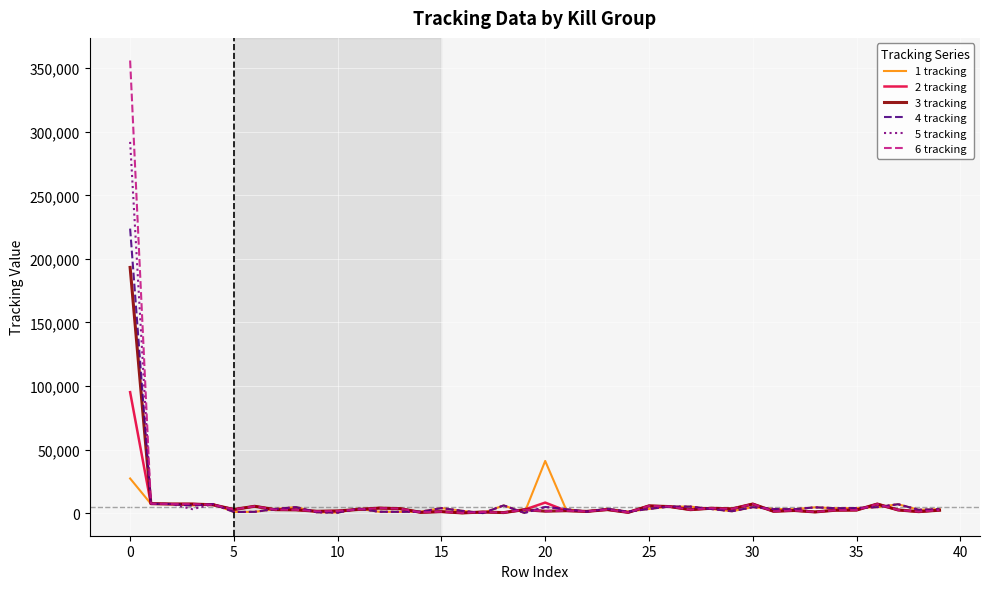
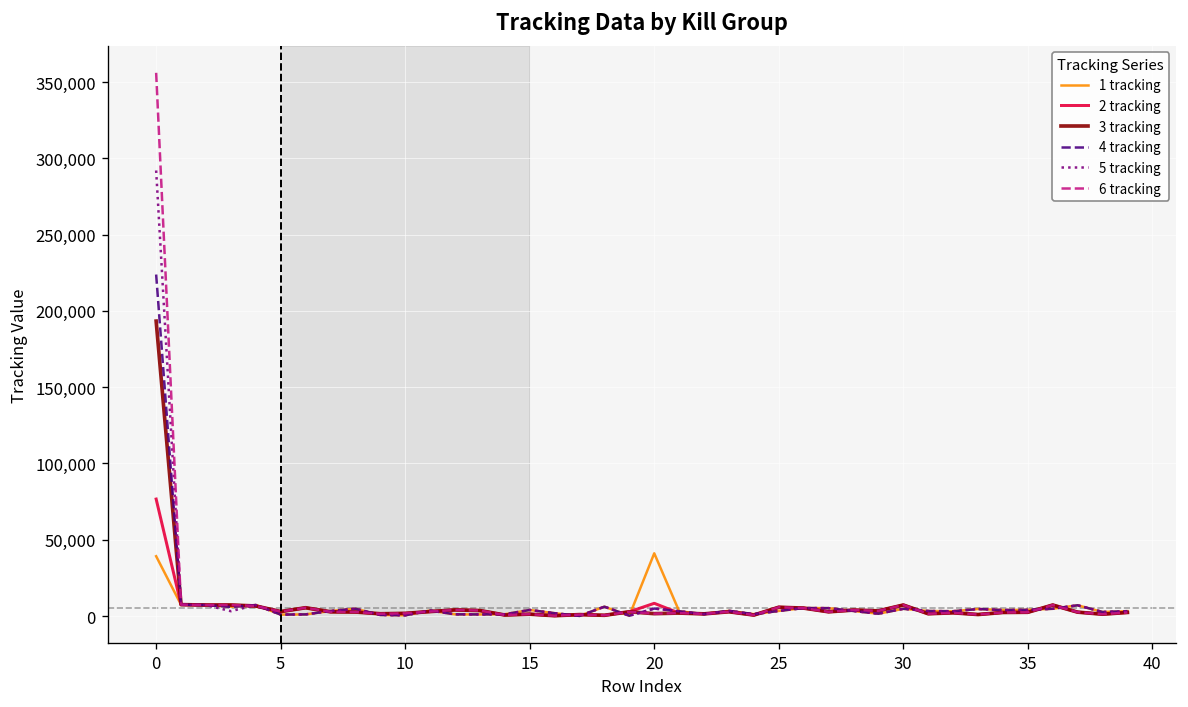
  {
    "1 tracking": {
-     "0": "27,000",
+     "0": "39,000",
      "20": "41,000"
    },
    "2 tracking": {
-     "0": "95,000",
+     "0": "77,000",
      "20": "8,000"
    },
    "3 tracking": {
      "0": "193,000"
    },
    "6 tracking": {
      "0": "356,000"
    }
  }
